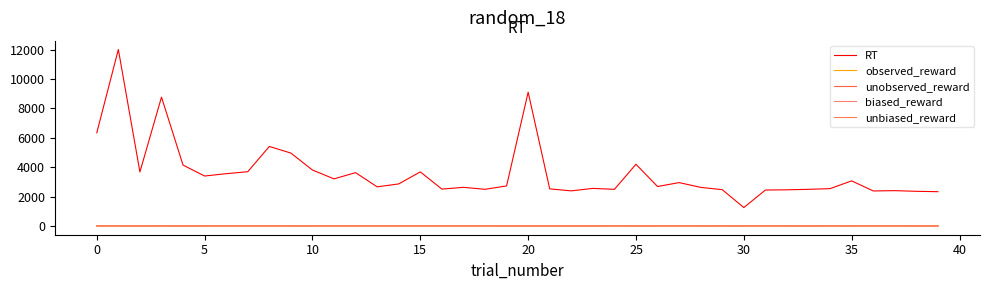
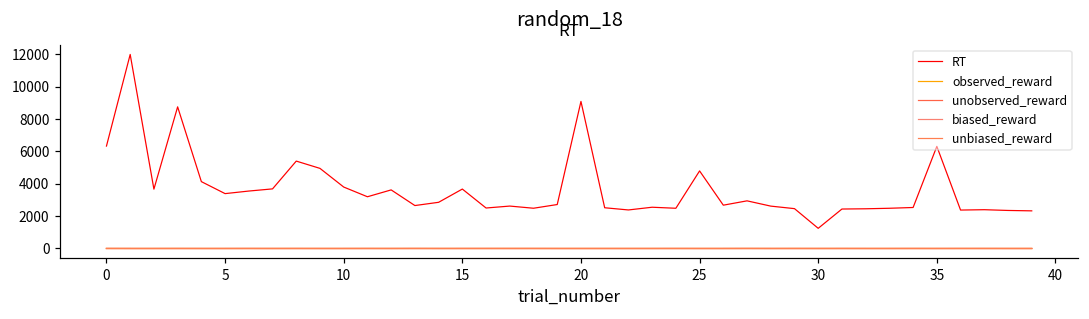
  {
    "RT": {
      "0": 6300,
      "5": 3400,
      "10": 3800,
      "15": 3700,
      "20": 9100,
-     "25": 4200,
+     "25": 4800,
      "30": 1200,
-     "35": 3100
+     "35": 6300
    },
    "unbiased_reward": {
      "0": 0,
      "5": 0,
      "10": 0,
      "15": 0,
      "20": 0,
      "25": 0,
      "30": 0,
      "35": 0
    }
  }
